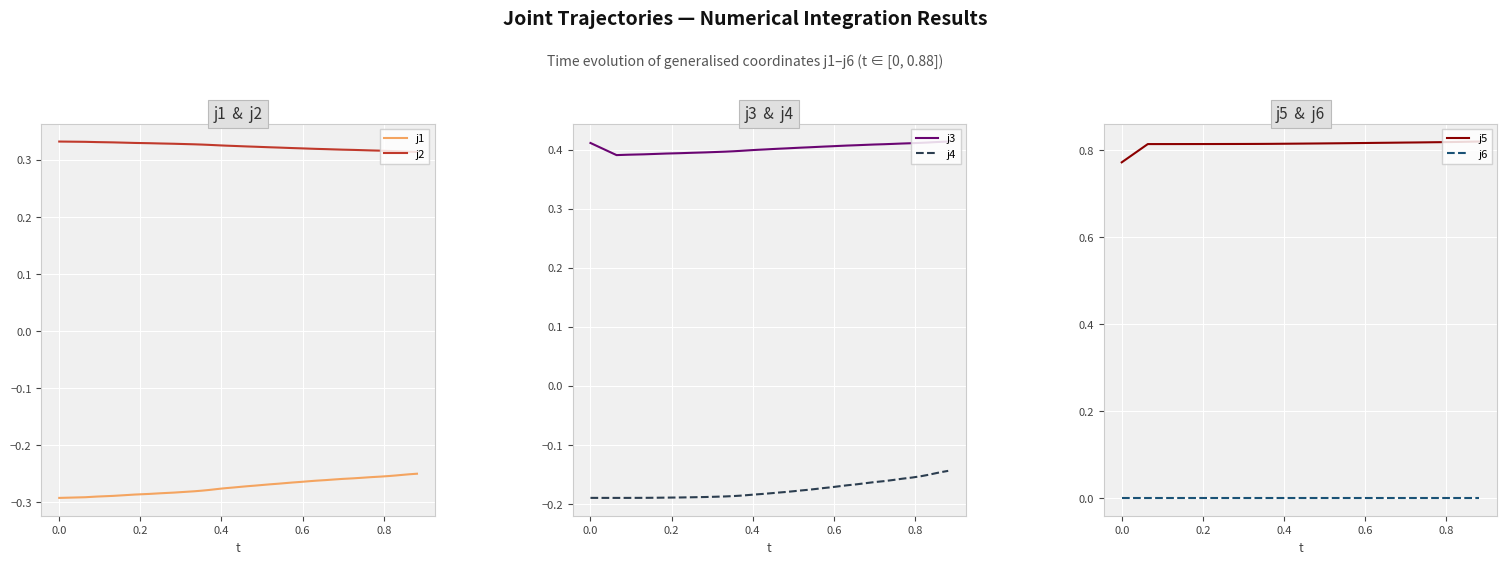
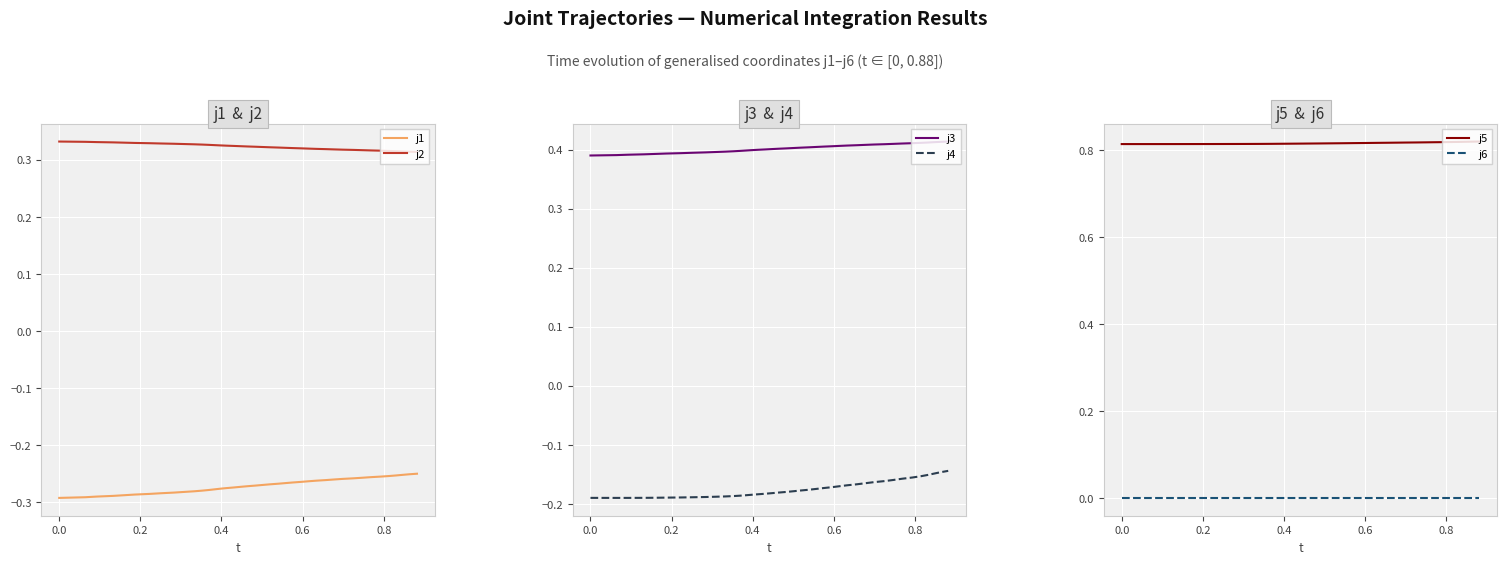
  {
    "j1 & j2": {
      "j1": {
        "0.0": -0.29
      },
      "j2": {
        "0.0": 0.33
      }
    },
    "j3 & j4": {
      "j3": {
-       "0.0": 0.41
+       "0.0": 0.39
      },
      "j4": {
        "0.0": -0.19
      }
    },
    "j5 & j6": {
      "j5": {
-       "0.0": 0.77
+       "0.0": 0.81
      },
      "j6": {
        "0.0": 0.00
      }
    }
  }
